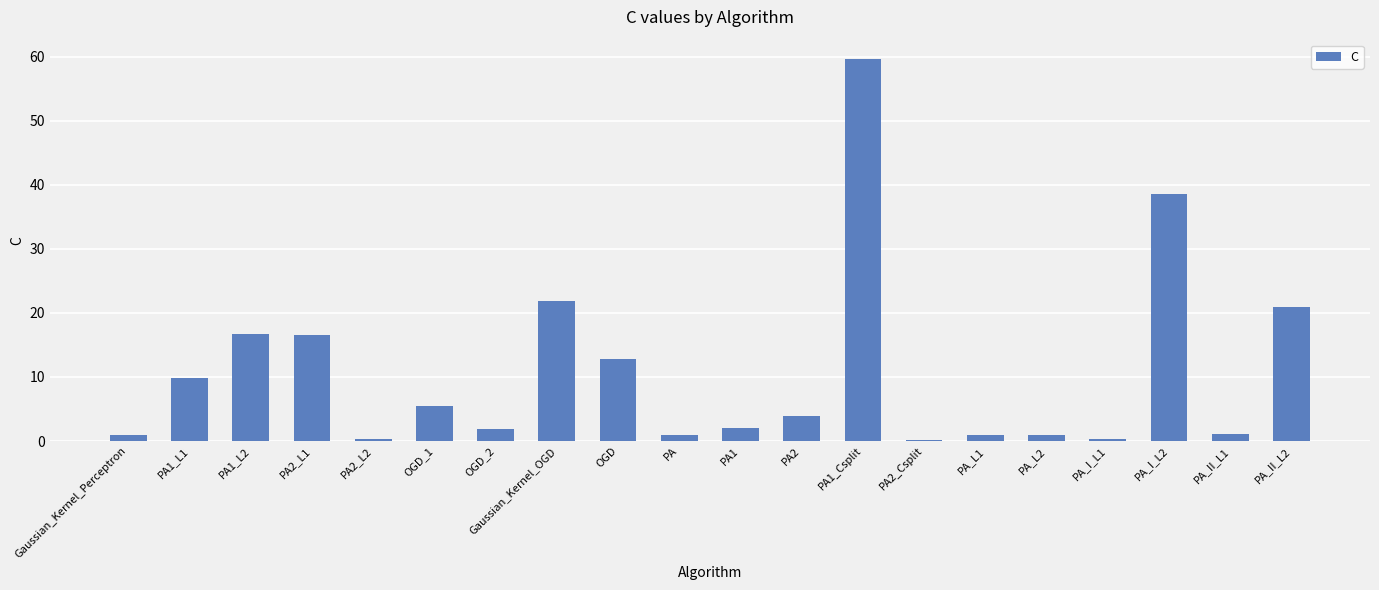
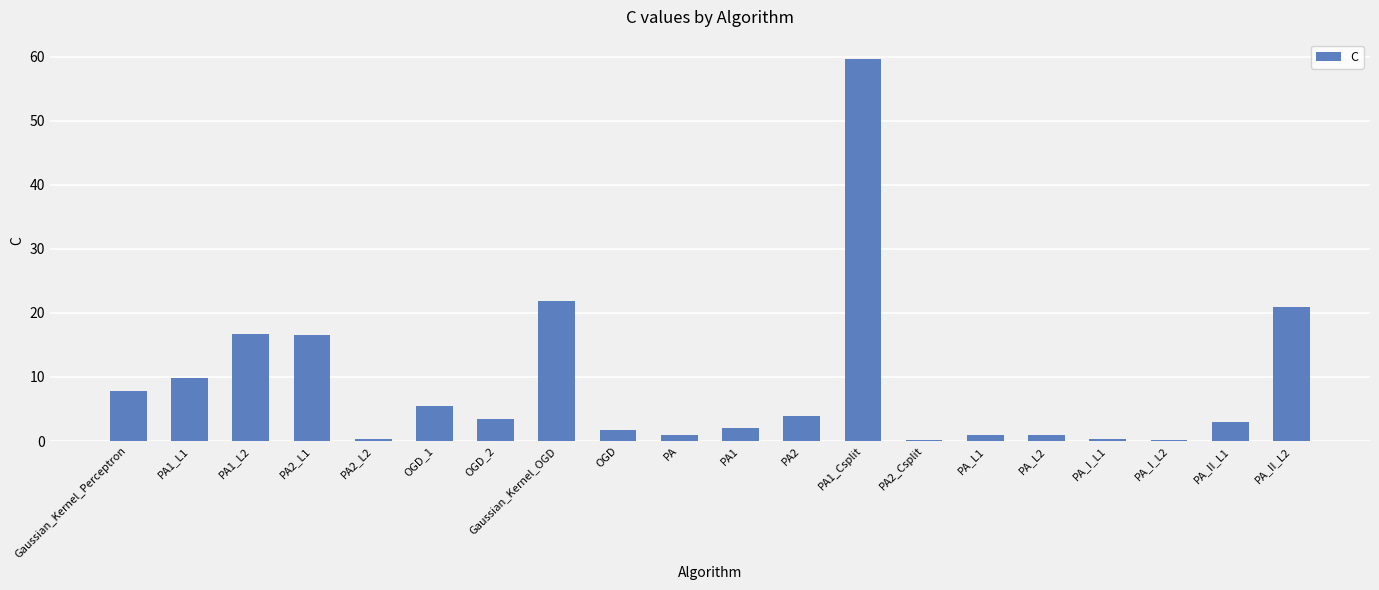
  {
-   "Gaussian_Kernel_Perceptron": 1,
+   "Gaussian_Kernel_Perceptron": 8,
    "PA1_L1": 10,
    "PA1_L2": 17,
    "PA2_L1": 17,
    "OGD_1": 5,
-   "OGD_2": 2,
+   "OGD_2": 4,
    "Gaussian_Kernel_OGD": 22,
-   "OGD": 13,
+   "OGD": 2,
    "PA": 1,
    "PA1": 2,
    "PA2": 4,
    "PA1_Csplit": 60,
    "PA_L1": 1,
    "PA_L2": 1,
-   "PA_I_L2": 39,
-   "PA_II_L1": 1,
+   "PA_I_L2": 0,
+   "PA_II_L1": 3,
    "PA_II_L2": 21
  }
